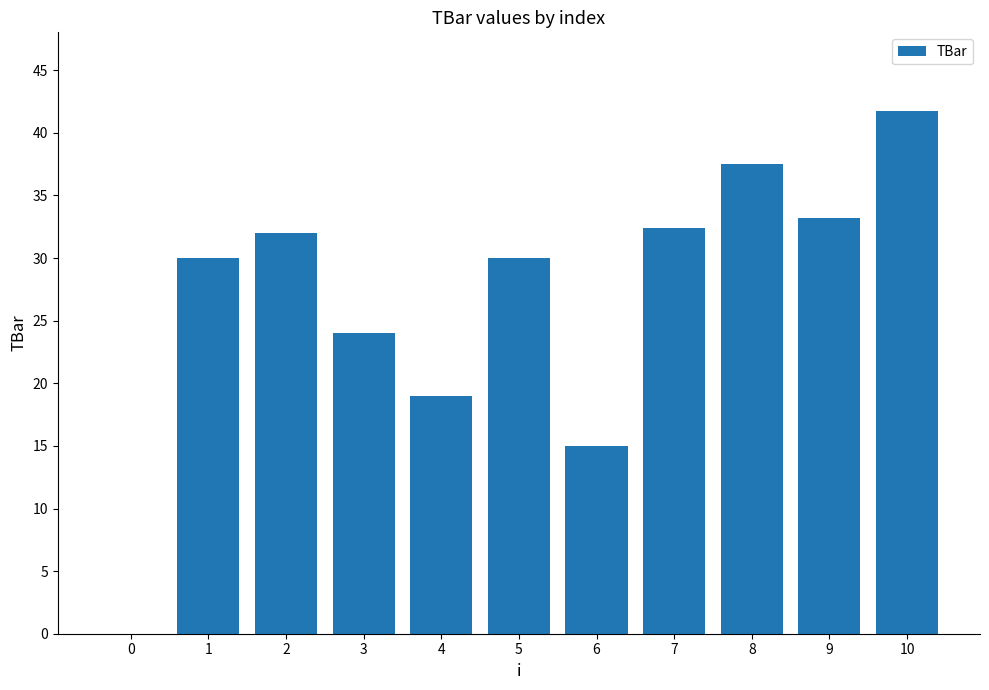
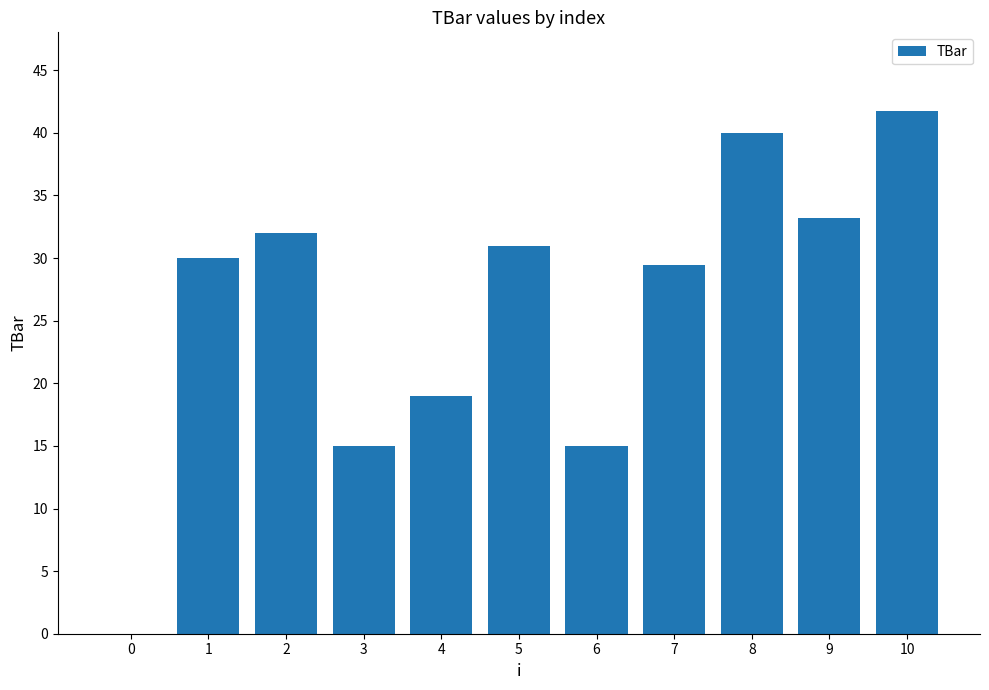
  {
    "0": 0.0,
    "1": 30.0,
    "2": 32.0,
-   "3": 24,
+   "3": 15,
    "4": 19.0,
-   "5": 30,
+   "5": 31,
    "6": 15.0,
-   "7": 32.4,
-   "8": 37.5,
+   "7": 29.4,
+   "8": 40.0,
    "9": 33.2,
    "10": 41.8
  }
